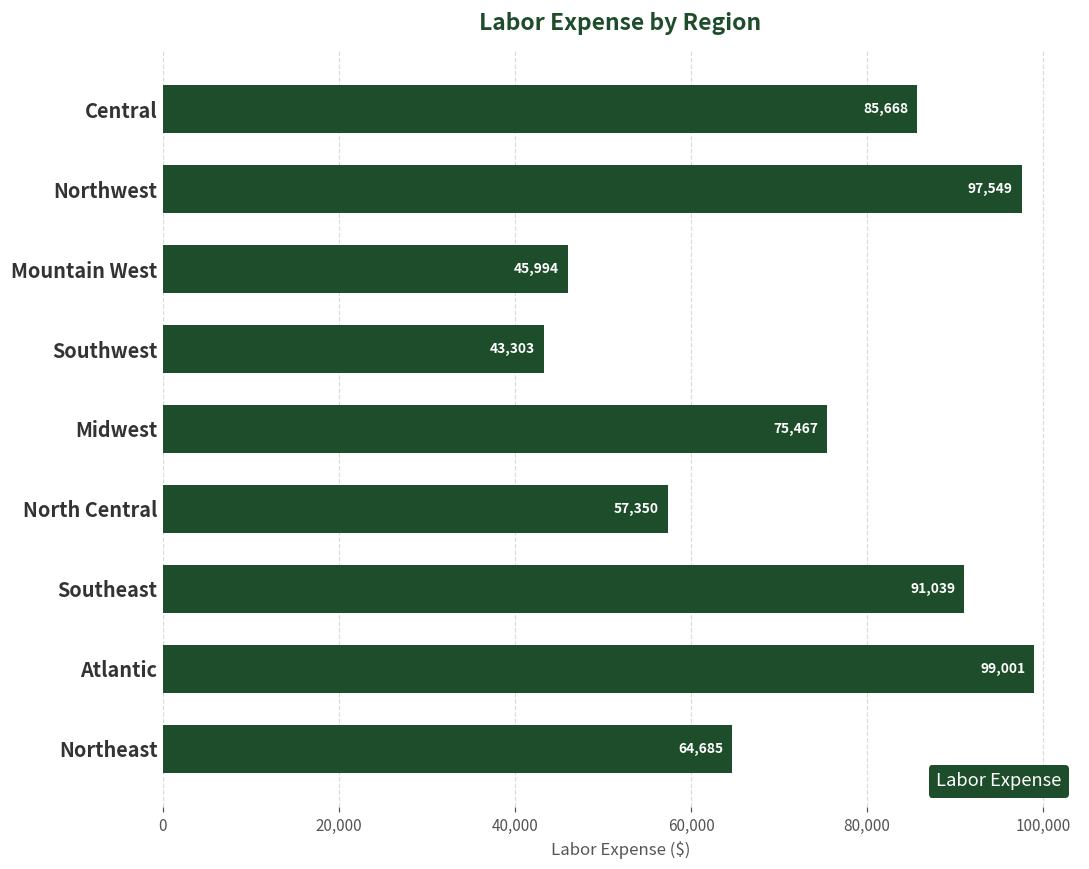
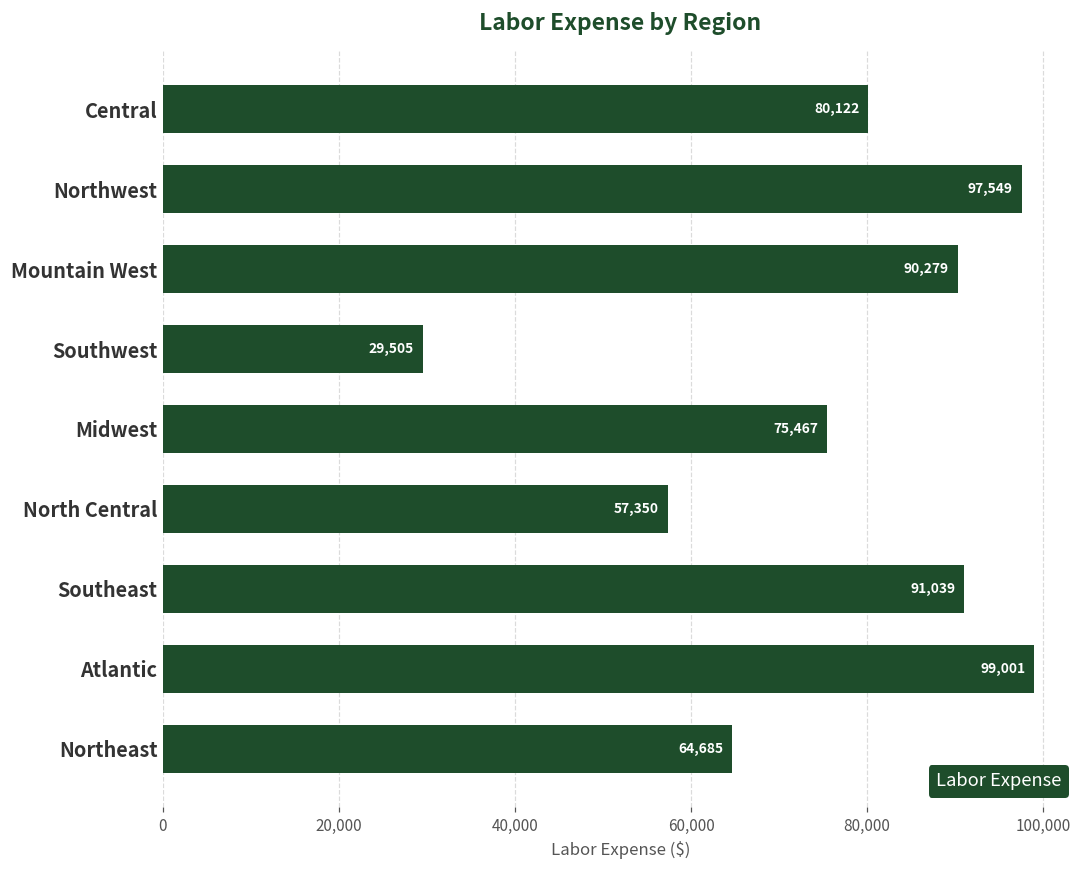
  {
-   "Central": "85,668",
+   "Central": "80,122",
    "Northwest": "97,549",
-   "Mountain West": "45,994",
-   "Southwest": "43,303",
+   "Mountain West": "90,279",
+   "Southwest": "29,505",
    "Midwest": "75,467",
    "North Central": "57,350",
    "Southeast": "91,039",
    "Atlantic": "99,001",
    "Northeast": "64,685"
  }
